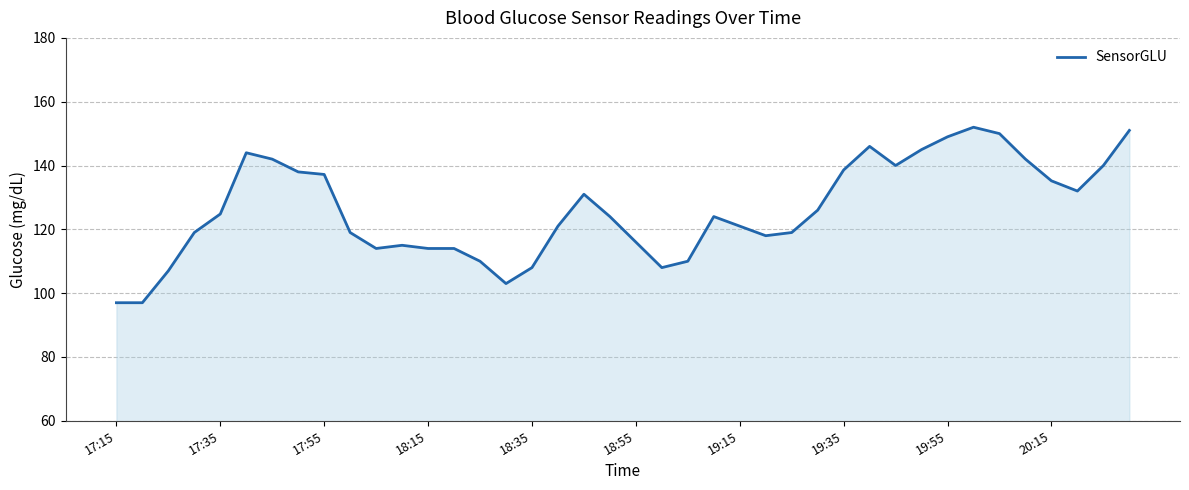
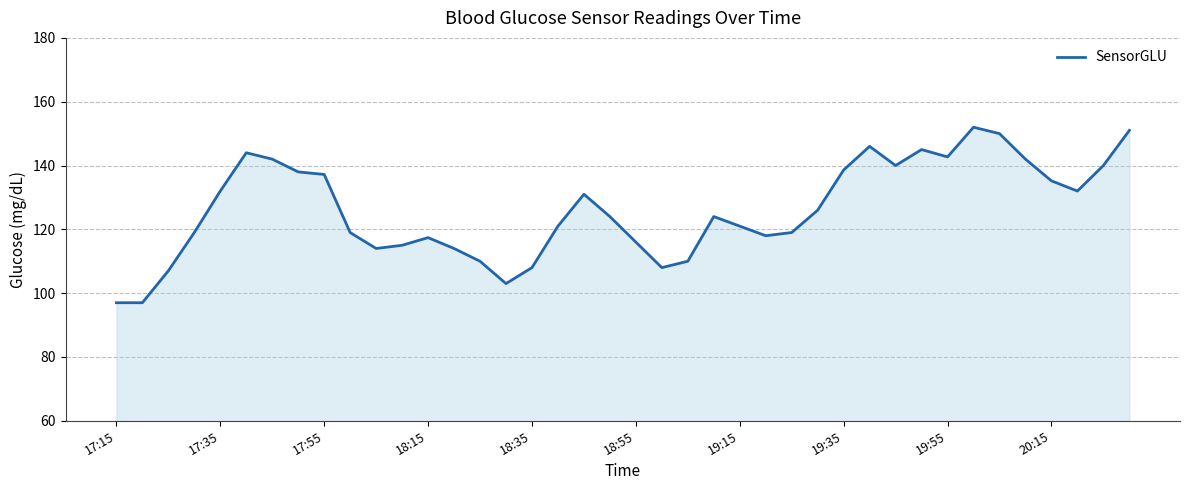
  {
    "17:15": 97,
-   "17:35": 125,
+   "17:35": 132,
    "17:55": 137,
-   "18:15": 114,
+   "18:15": 117,
    "18:35": 108,
    "18:55": 116,
    "19:15": 121,
    "19:35": 139,
-   "19:55": 149,
+   "19:55": 143,
    "20:15": 135
  }
